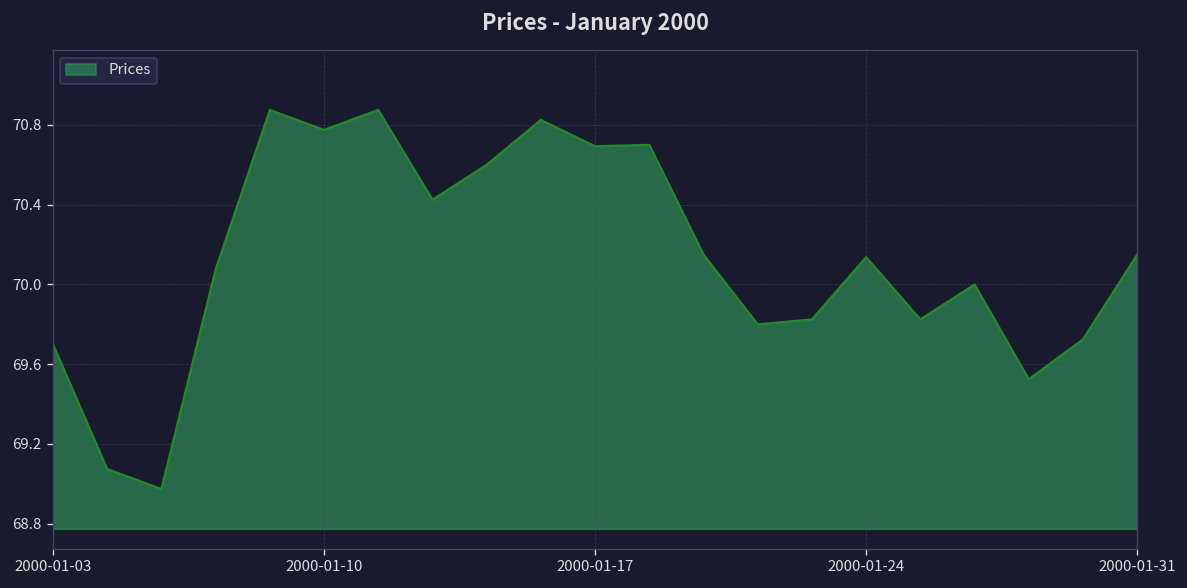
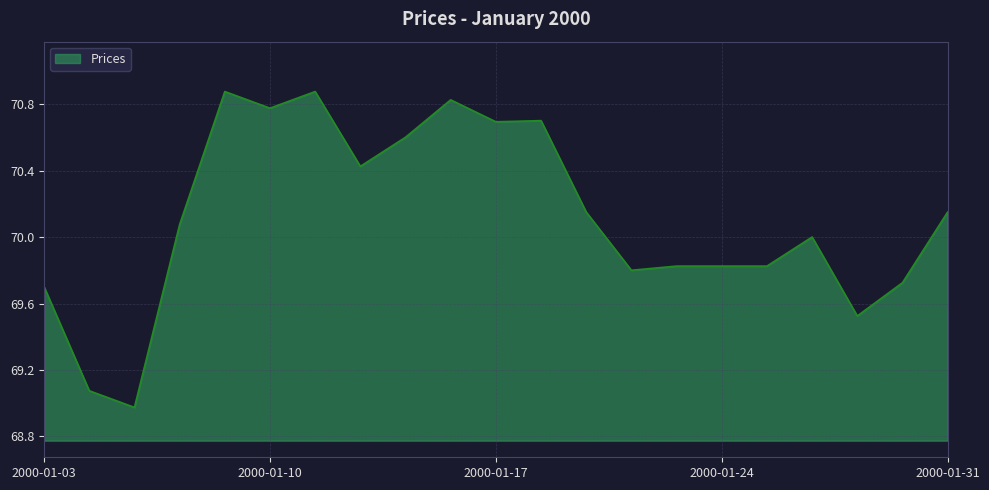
  {
    "2000-01-03": 69.70,
    "2000-01-10": 70.78,
    "2000-01-17": 70.69,
-   "2000-01-24": 70.14,
+   "2000-01-24": 69.83,
    "2000-01-31": 70.15
  }
